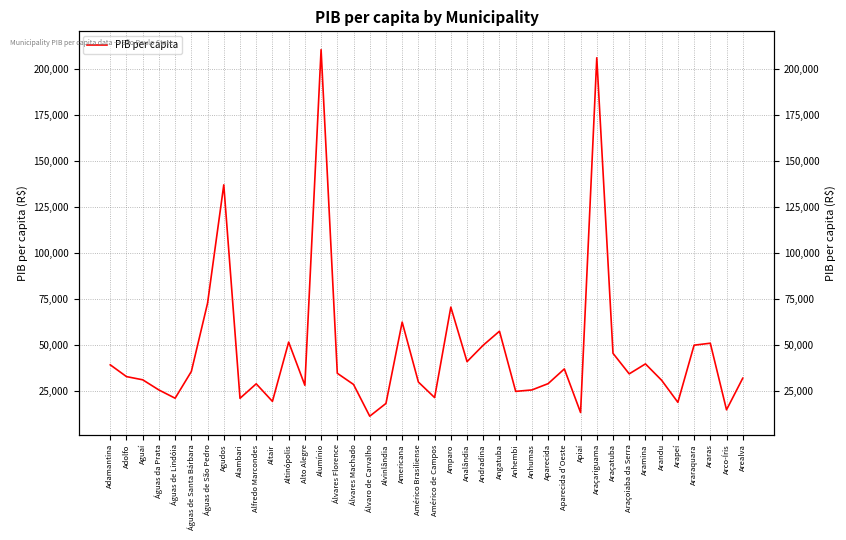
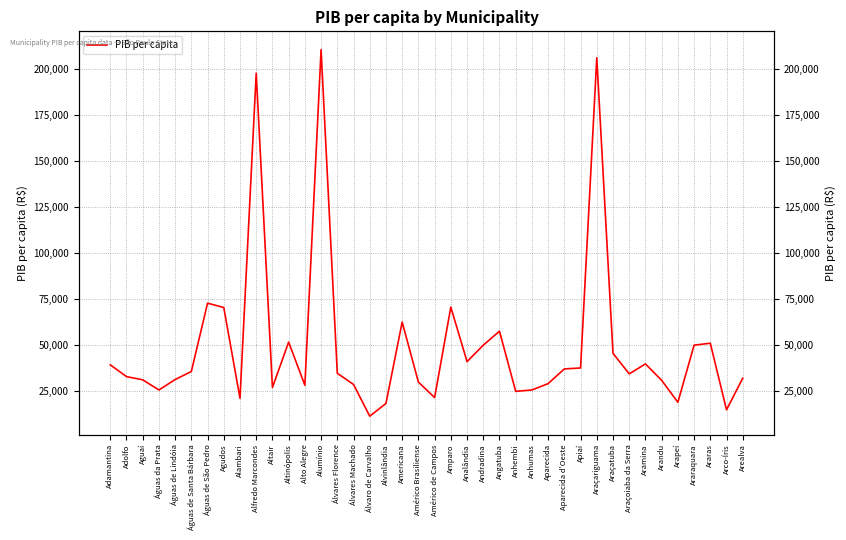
  {
    "Adamantina": "39,000",
    "Adolfo": "33,000",
    "Aguaí": "31,000",
    "Águas da Prata": "25,000",
-   "Águas de Lindóia": "21,000",
+   "Águas de Lindóia": "31,000",
    "Águas de Santa Bárbara": "35,000",
    "Águas de São Pedro": "73,000",
-   "Agudos": "137,000",
+   "Agudos": "70,000",
    "Alambari": "21,000",
-   "Alfredo Marcondes": "29,000",
-   "Altair": "19,000",
+   "Alfredo Marcondes": "198,000",
+   "Altair": "27,000",
    "Altinópolis": "51,000",
    "Alto Alegre": "28,000",
    "Alumínio": "211,000",
    "Álvares Florence": "34,000",
    "Álvares Machado": "28,000",
    "Álvaro de Carvalho": "11,000",
    "Alvinlândia": "18,000",
    "Americana": "62,000",
    "Américo Brasiliense": "30,000",
    "Américo de Campos": "21,000",
    "Amparo": "70,000",
    "Analândia": "41,000",
    "Andradina": "50,000",
    "Angatuba": "57,000",
    "Anhembi": "25,000",
    "Anhumas": "25,000",
    "Aparecida": "29,000",
    "Aparecida d'Oeste": "37,000",
-   "Apiaí": "13,000",
+   "Apiaí": "37,000",
    "Araçariguama": "206,000",
    "Araçatuba": "45,000",
    "Araçoiaba da Serra": "34,000",
    "Aramina": "39,000",
    "Arandu": "31,000",
    "Arapeí": "19,000",
    "Araraquara": "50,000",
    "Araras": "51,000",
    "Arco-Íris": "14,000",
    "Arealva": "32,000"
  }
